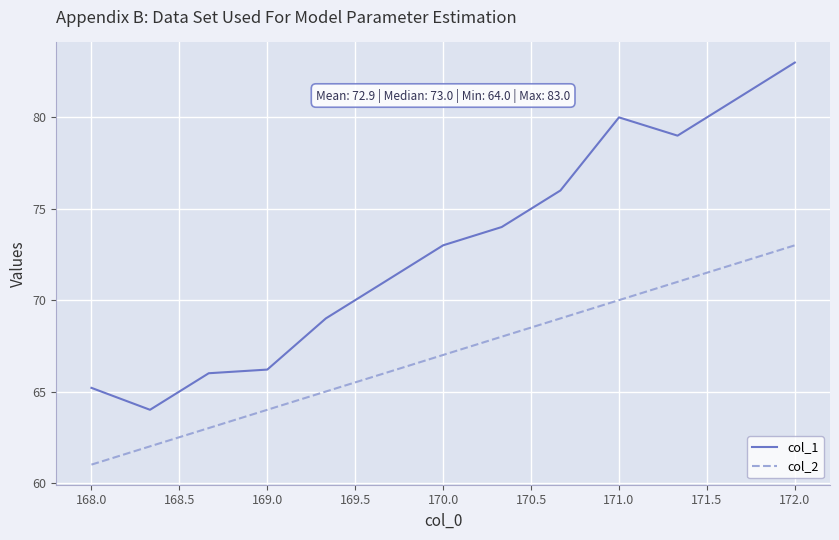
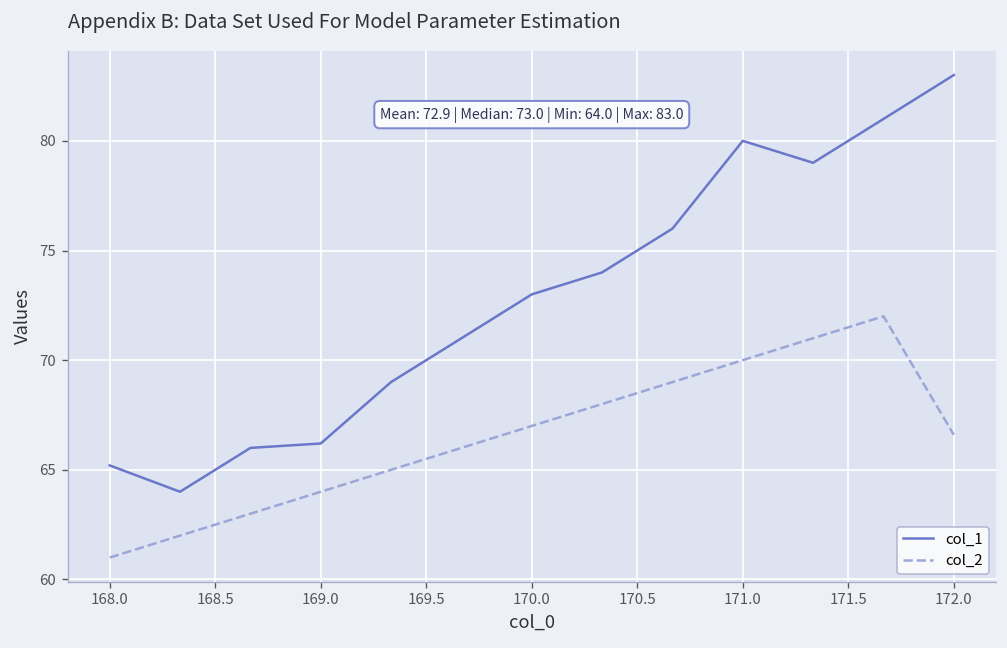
  {
    "col_1": {
      "168.0": 65.2,
      "169.0": 66.2,
      "170.0": 73.0,
      "171.0": 80.0,
      "172.0": 83.0
    },
    "col_2": {
      "168.0": 61.0,
      "169.0": 64.0,
      "170.0": 67.0,
      "171.0": 70.0,
-     "172.0": 73.0
+     "172.0": 66.6
    }
  }
